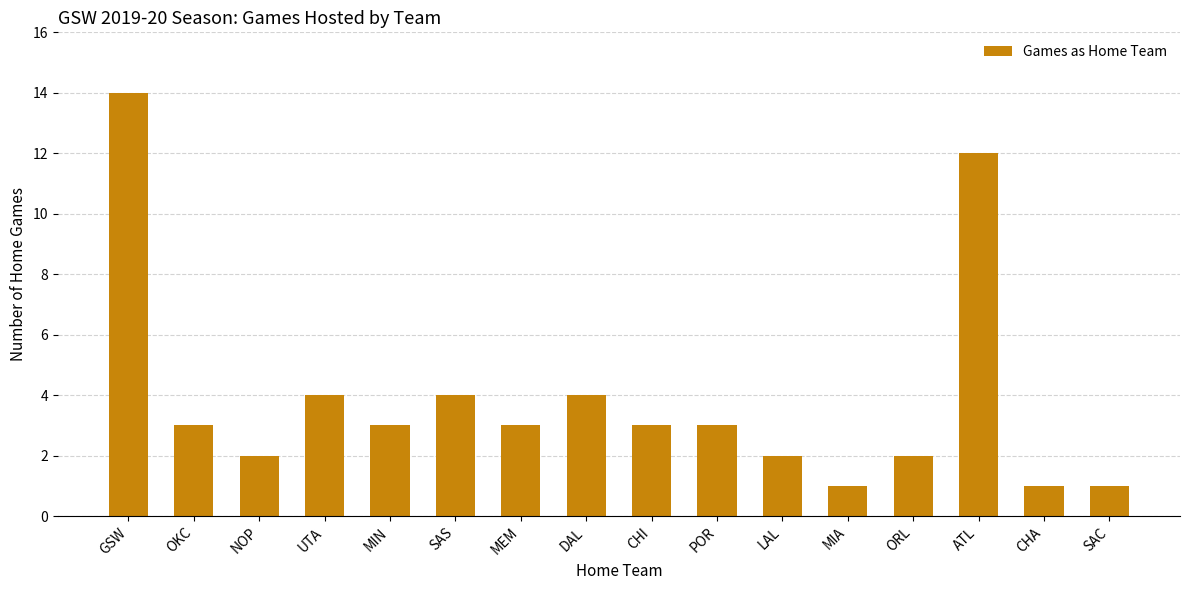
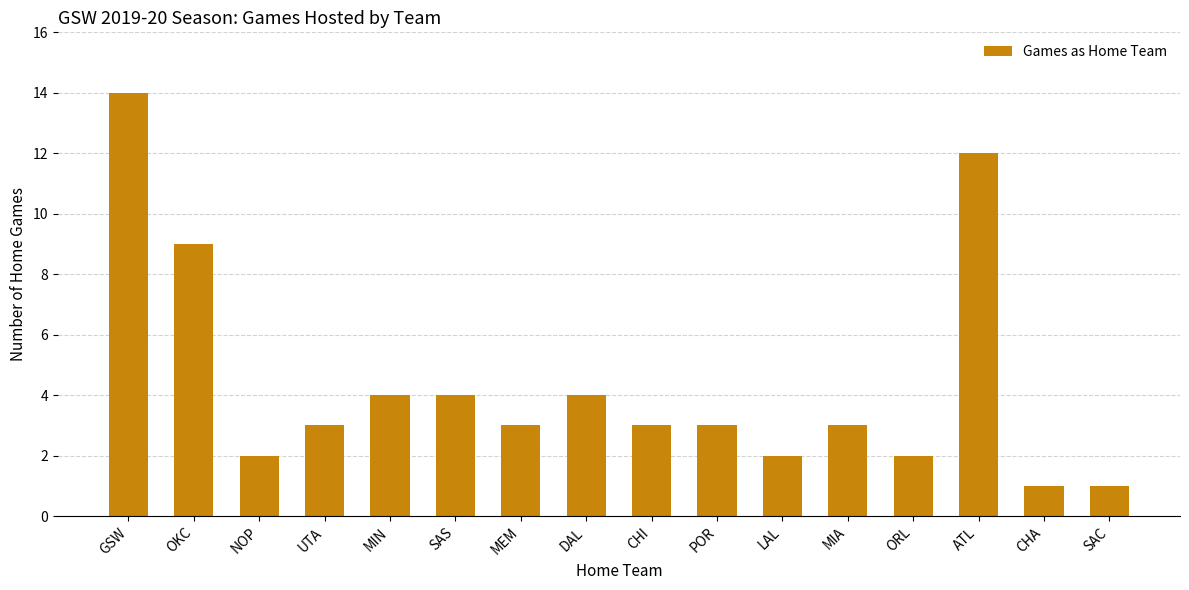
  {
    "GSW": 14,
-   "OKC": 3,
+   "OKC": 9,
    "NOP": 2,
-   "UTA": 4,
-   "MIN": 3,
+   "UTA": 3,
+   "MIN": 4,
    "SAS": 4,
    "MEM": 3,
    "DAL": 4,
    "CHI": 3,
    "POR": 3,
    "LAL": 2,
-   "MIA": 1,
+   "MIA": 3,
    "ORL": 2,
    "ATL": 12,
    "CHA": 1,
    "SAC": 1
  }
